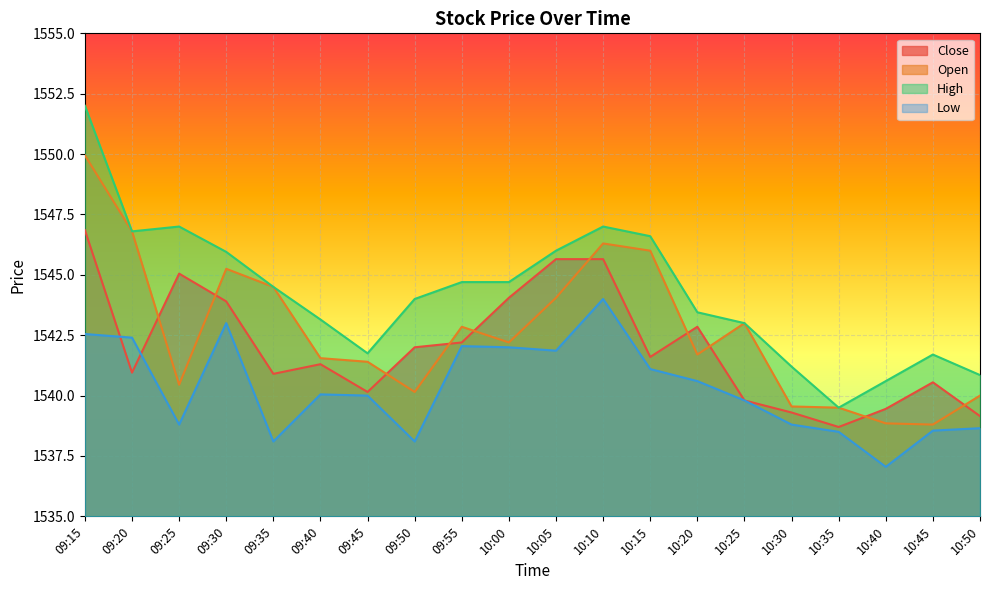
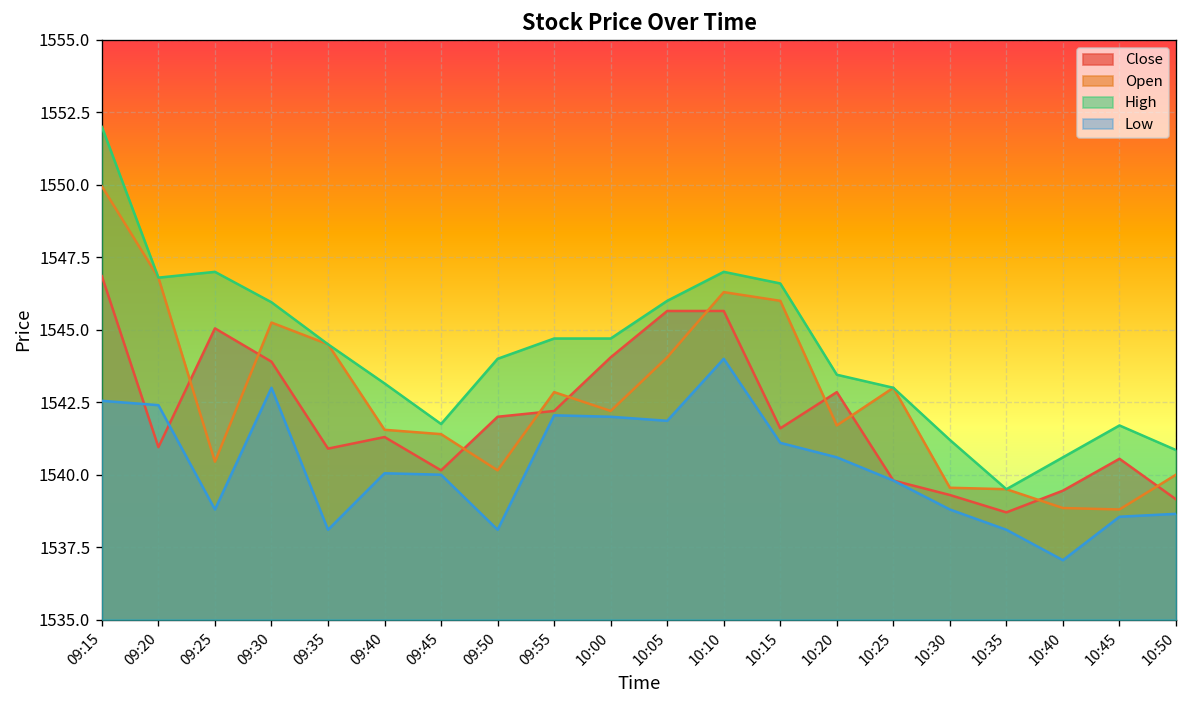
  {
    "High": {
      "09:15": 1552.0,
      "09:25": 1547.0,
      "09:30": 1546.0,
      "09:40": 1543.2,
      "09:45": 1541.8,
      "09:50": 1544.0,
      "09:55": 1544.7,
      "10:00": 1544.7,
      "10:05": 1546.0,
      "10:10": 1547.0,
      "10:15": 1546.6,
      "10:20": 1543.5,
      "10:30": 1541.2,
      "10:40": 1540.6,
      "10:45": 1541.7,
      "10:50": 1540.9
    },
    "Low": {
      "09:15": 1542.6,
      "09:20": 1542.4,
      "09:25": 1538.8,
      "09:30": 1543.0,
      "09:35": 1538.1,
      "09:40": 1540.1,
      "09:45": 1540.0,
      "09:50": 1538.1,
      "09:55": 1542.1,
      "10:00": 1542.0,
      "10:05": 1541.9,
      "10:10": 1544.0,
      "10:15": 1541.1,
      "10:20": 1540.6,
      "10:30": 1538.8,
-     "10:35": 1538.5,
+     "10:35": 1538.1,
      "10:40": 1537.1,
      "10:45": 1538.6,
      "10:50": 1538.7
    }
  }
